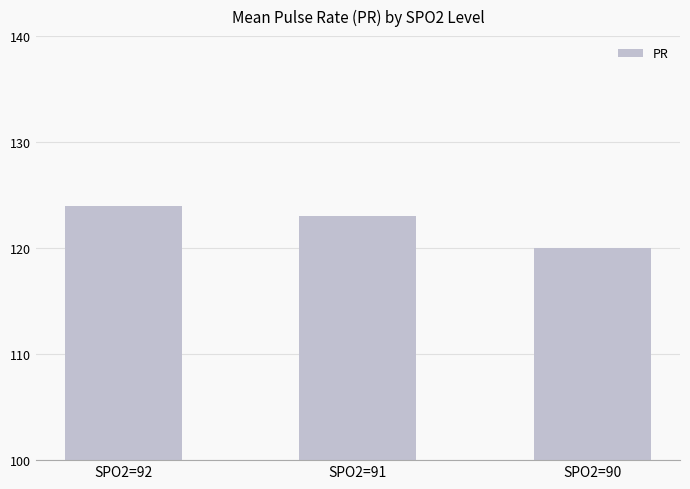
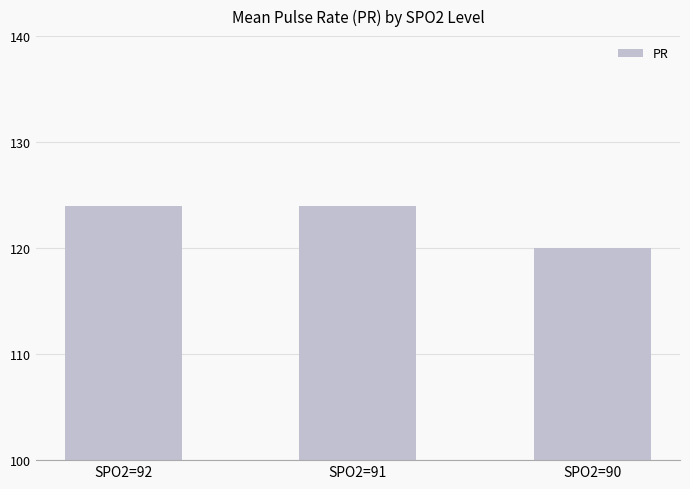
  {
    "SPO2=92": 124,
-   "SPO2=91": 123,
+   "SPO2=91": 124,
    "SPO2=90": 120
  }
